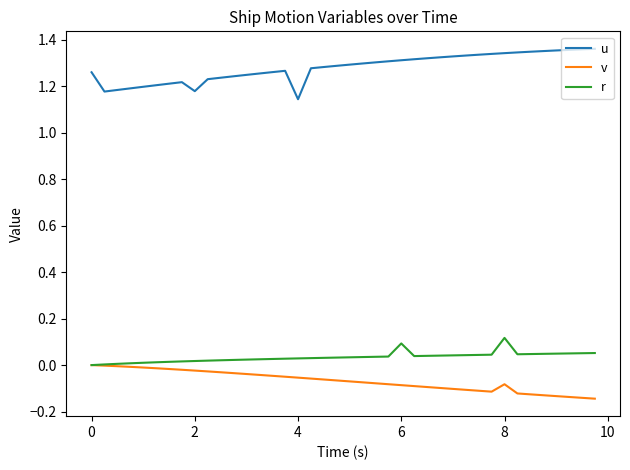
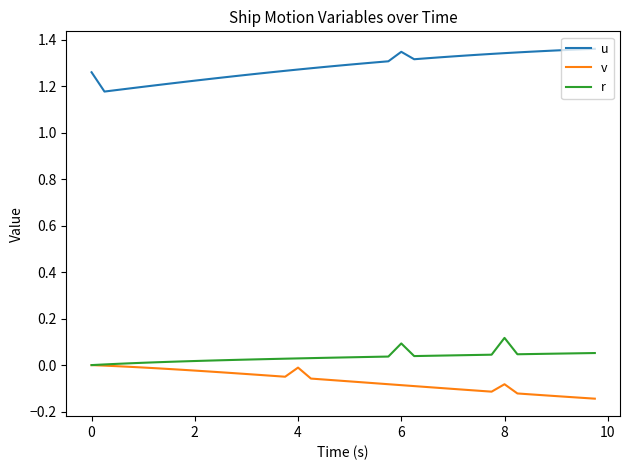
  {
    "u": {
      "0": 1.26,
-     "2": 1.18,
-     "4": 1.14,
-     "6": 1.31,
+     "2": 1.22,
+     "4": 1.27,
+     "6": 1.35,
      "8": 1.34
    },
    "v": {
      "2": -0.02,
-     "4": -0.05,
+     "4": -0.01,
      "6": -0.09,
      "8": -0.08
    },
    "r": {
      "2": 0.02,
      "4": 0.03,
      "6": 0.09,
      "8": 0.12
    }
  }
